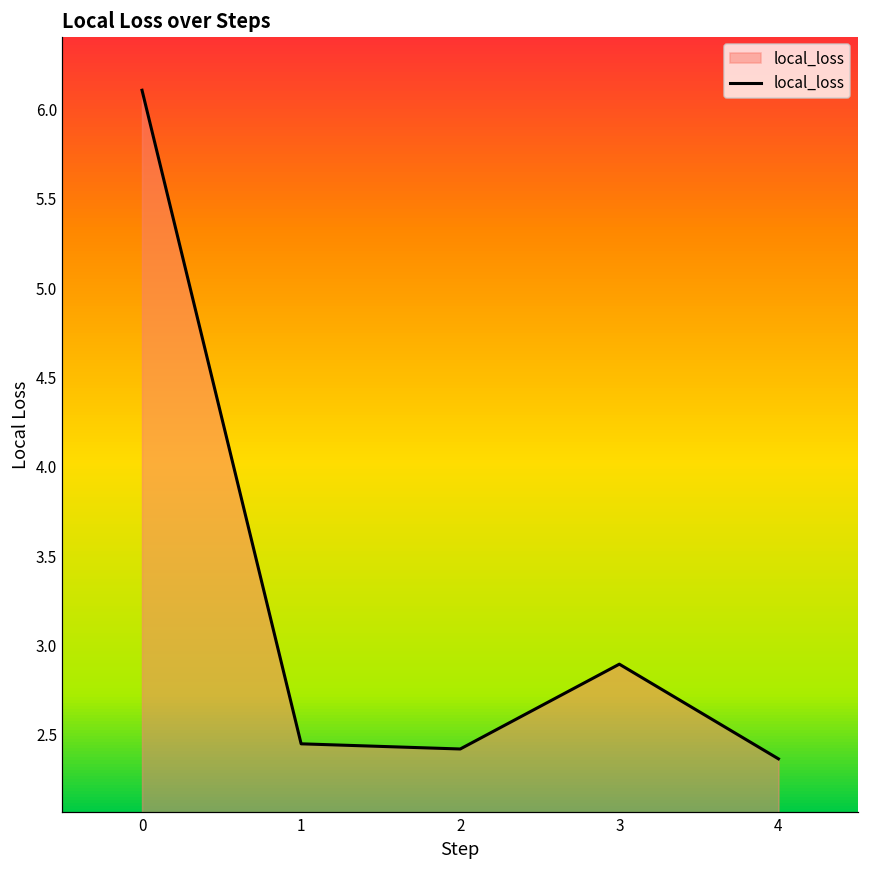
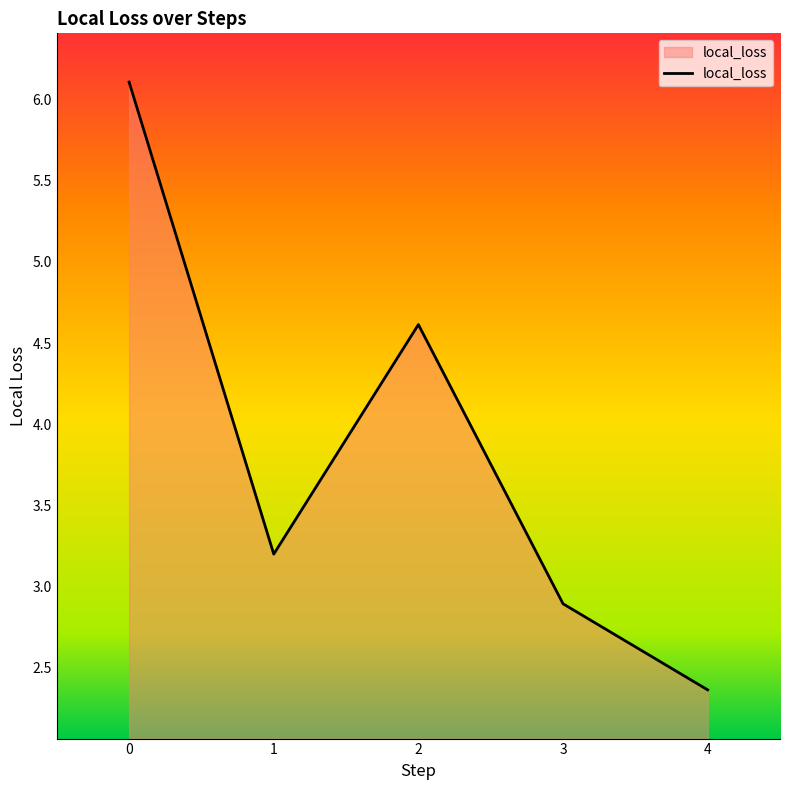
  {
    "0": 6.11,
-   "1": 2.45,
-   "2": 2.42,
+   "1": 3.20,
+   "2": 4.61,
    "3": 2.90,
    "4": 2.37
  }
